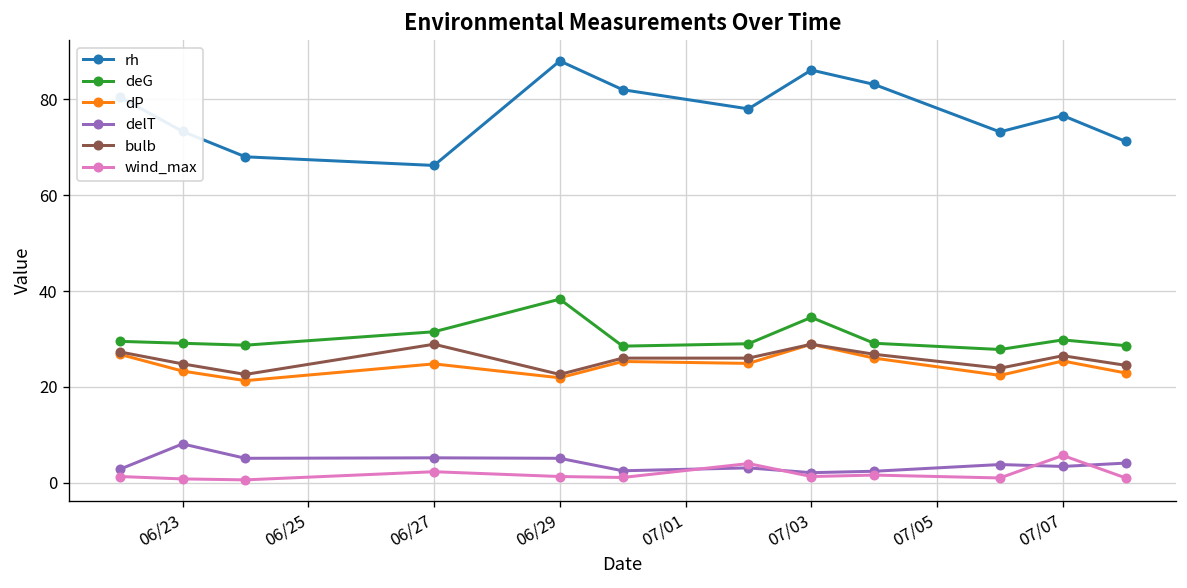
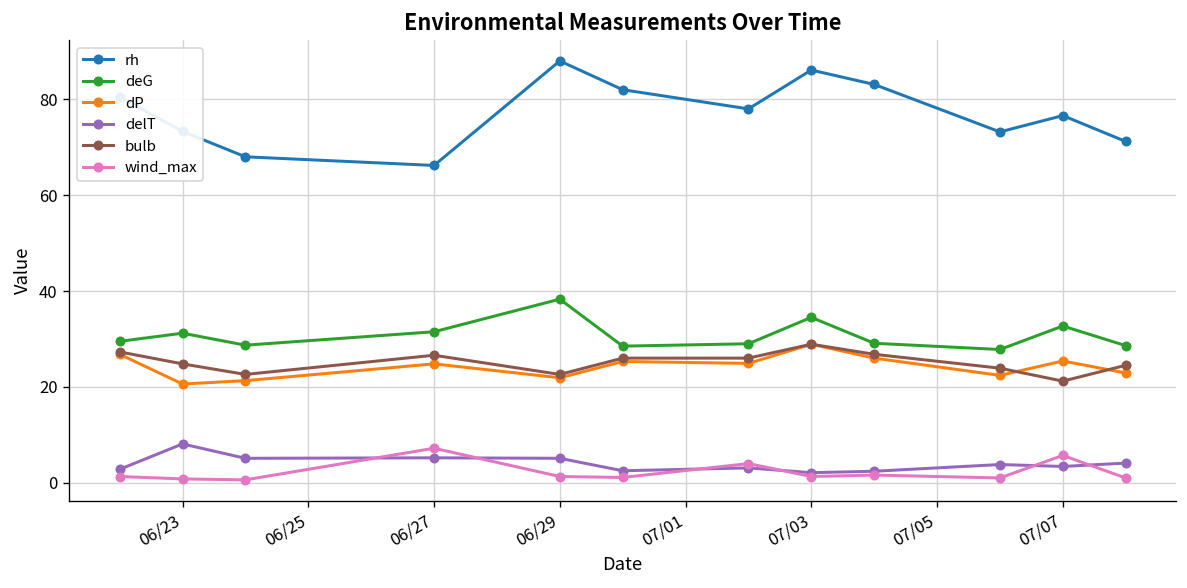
  {
    "rh": {
      "06/27": 66,
      "06/29": 88,
      "07/03": 86,
      "07/07": 77
    },
    "deG": {
-     "06/23": 29,
+     "06/23": 31,
      "06/27": 32,
      "06/29": 38,
      "07/03": 35,
-     "07/07": 30
+     "07/07": 33
    },
    "dP": {
-     "06/23": 23,
+     "06/23": 21,
      "06/27": 25,
      "06/29": 22,
      "07/07": 25
    },
    "delT": {
      "06/23": 8,
      "06/27": 5,
      "06/29": 5,
      "07/03": 2,
      "07/07": 3
    },
    "bulb": {
      "06/23": 25,
-     "06/27": 29,
+     "06/27": 27,
      "06/29": 23,
-     "07/07": 27
+     "07/07": 21
    },
    "wind_max": {
      "06/23": 1,
-     "06/27": 2,
+     "06/27": 7,
      "06/29": 1,
      "07/03": 1,
      "07/07": 6
    }
  }
